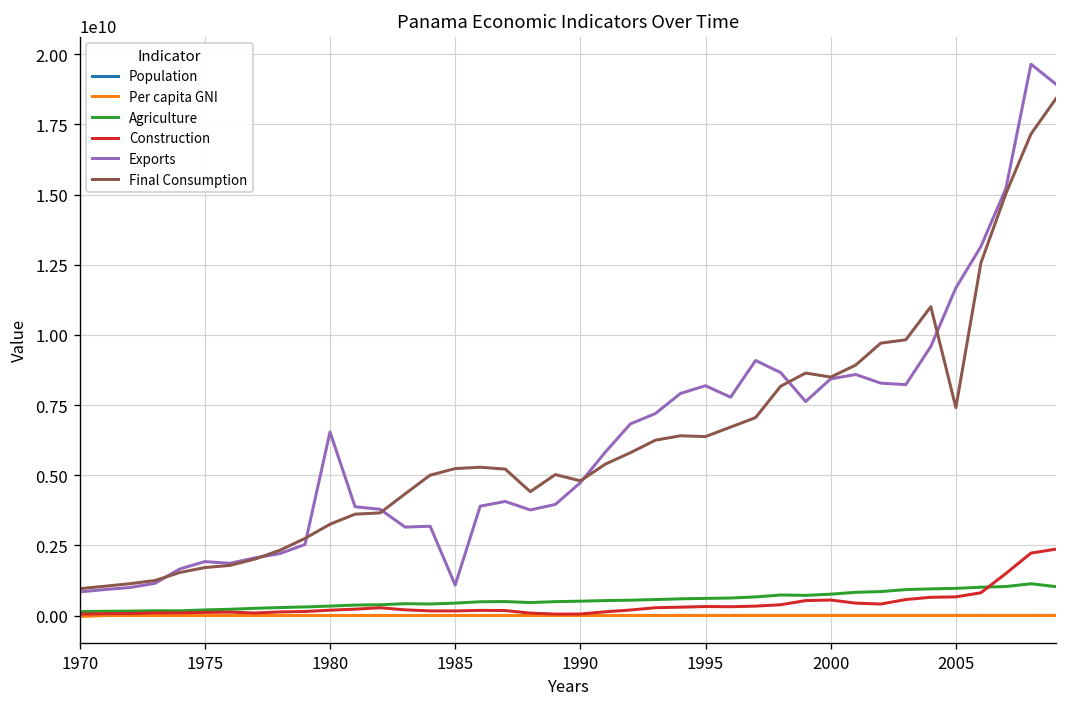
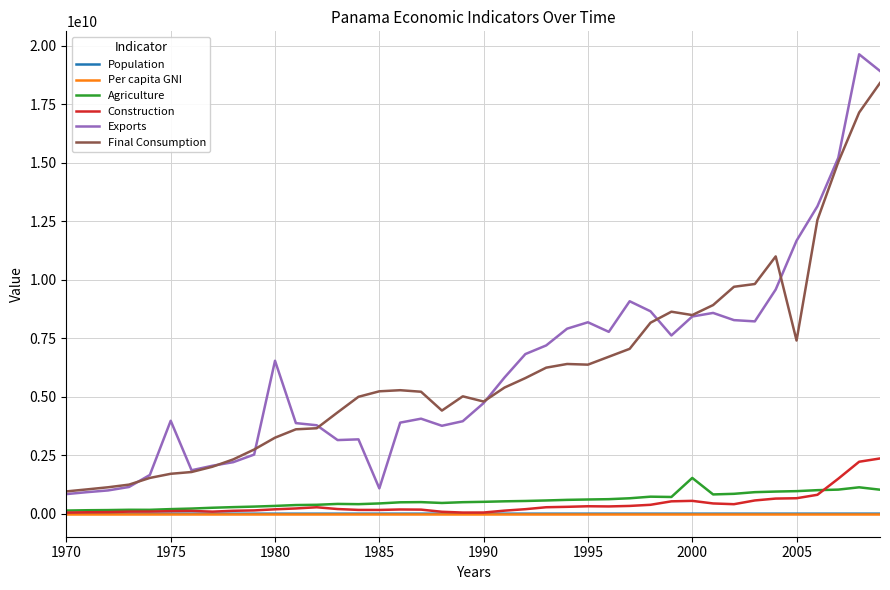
  {
    "Per capita GNI": {
      "1975": 0,
      "1980": 0,
      "1985": 0,
      "1995": 0,
      "2000": 0,
      "2005": 0
    },
    "Agriculture": {
      "1980": 300000000,
      "1985": 400000000,
      "1990": 500000000,
      "1995": 600000000,
-     "2000": 800000000,
+     "2000": 1500000000,
      "2005": 1000000000
    },
    "Construction": {
      "1980": 200000000,
      "1985": 200000000,
      "1995": 300000000,
      "2000": 600000000,
      "2005": 700000000
    },
    "Exports": {
      "1970": 800000000,
-     "1975": 1900000000,
+     "1975": 4000000000,
      "1980": 6500000000,
      "1985": 1100000000,
      "1995": 8200000000,
      "2005": 11700000000
    },
    "Final Consumption": {
      "1970": 1000000000,
      "1975": 1700000000,
      "1980": 3300000000,
      "1985": 5200000000,
      "1995": 6400000000,
      "2005": 7400000000
    }
  }
